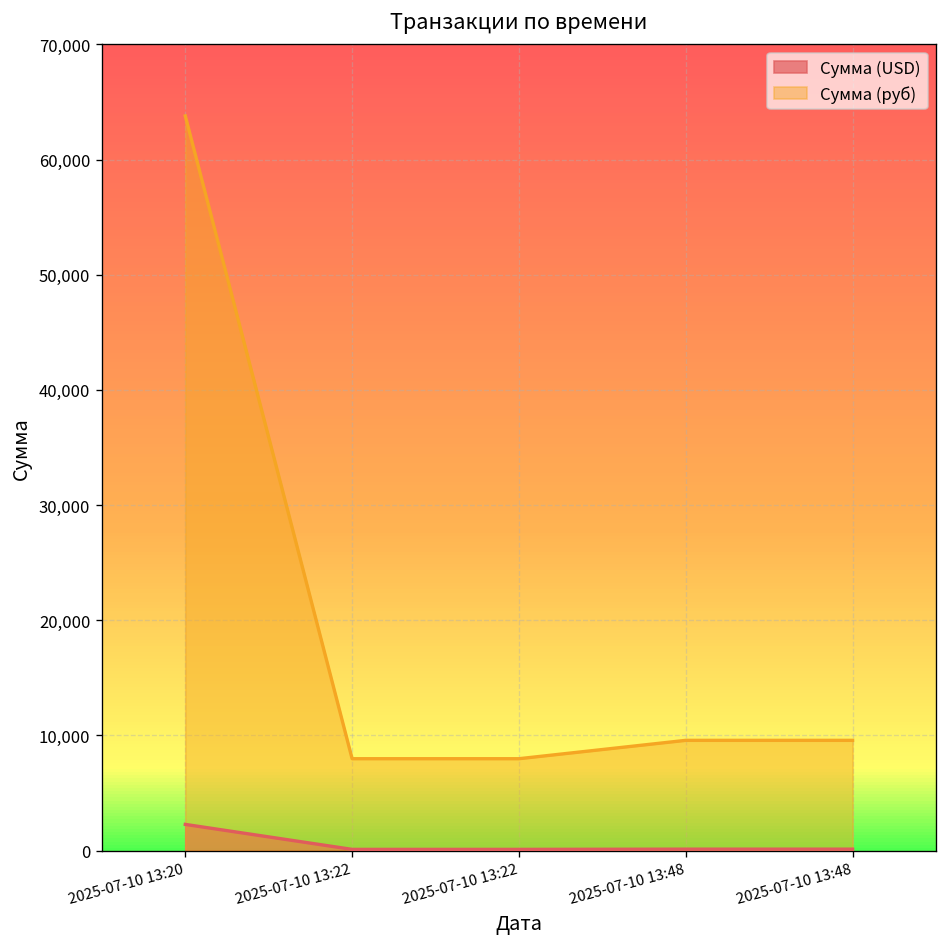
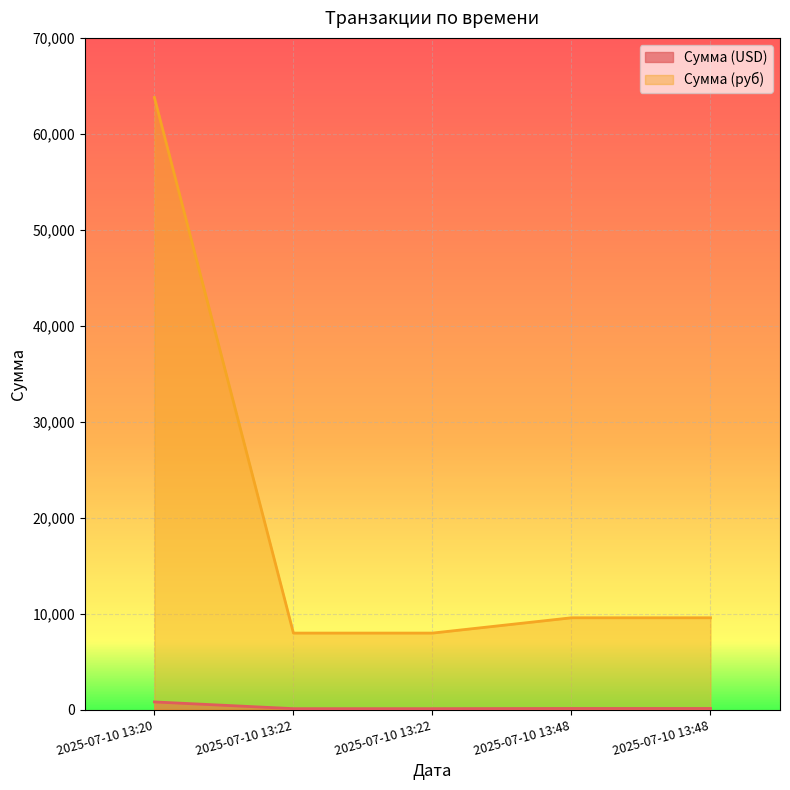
  {
    "Сумма (USD)": {
-     "2025-07-10 13:20": "2,000"
+     "2025-07-10 13:20": "1,000"
    },
    "Сумма (руб)": {
      "2025-07-10 13:20": "64,000"
    }
  }
